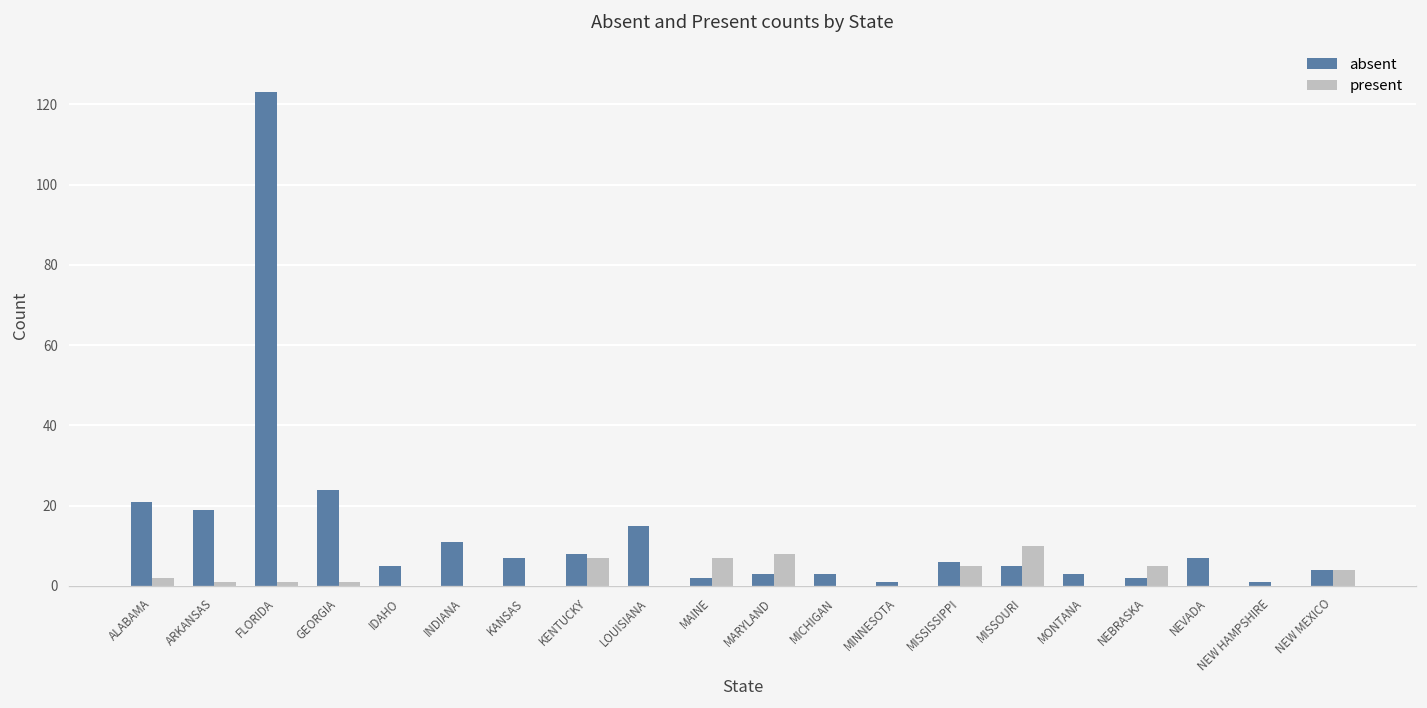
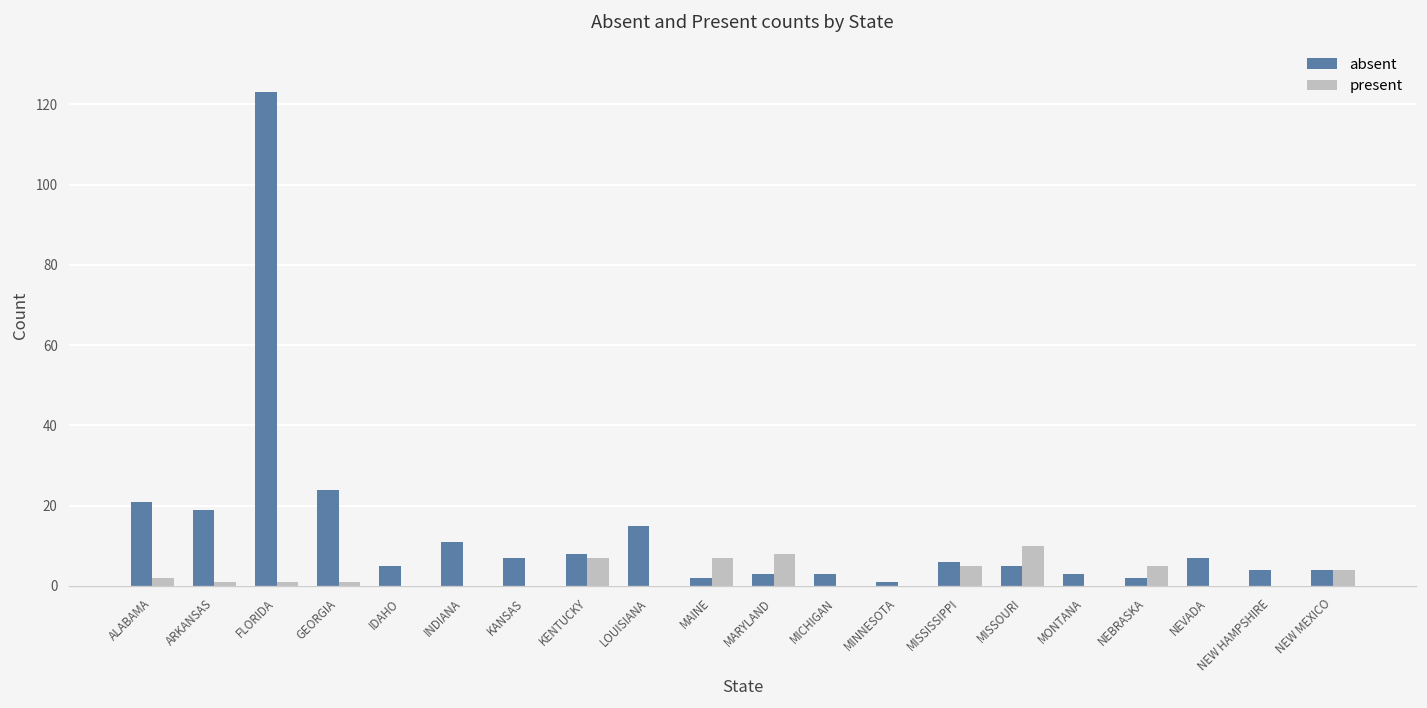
  {
    "absent": {
      "ALABAMA": 21,
      "ARKANSAS": 19,
      "FLORIDA": 123,
      "GEORGIA": 24,
      "IDAHO": 5,
      "INDIANA": 11,
      "KANSAS": 7,
      "KENTUCKY": 8,
      "LOUISIANA": 15,
      "MAINE": 2,
      "MARYLAND": 3,
      "MICHIGAN": 3,
      "MINNESOTA": 1,
      "MISSISSIPPI": 6,
      "MISSOURI": 5,
      "MONTANA": 3,
      "NEBRASKA": 2,
      "NEVADA": 7,
-     "NEW HAMPSHIRE": 1,
+     "NEW HAMPSHIRE": 4,
      "NEW MEXICO": 4
    },
    "present": {
      "ALABAMA": 2,
      "ARKANSAS": 1,
      "FLORIDA": 1,
      "GEORGIA": 1,
      "IDAHO": 0,
      "INDIANA": 0,
      "KANSAS": 0,
      "KENTUCKY": 7,
      "LOUISIANA": 0,
      "MAINE": 7,
      "MARYLAND": 8,
      "MICHIGAN": 0,
      "MINNESOTA": 0,
      "MISSISSIPPI": 5,
      "MISSOURI": 10,
      "MONTANA": 0,
      "NEBRASKA": 5,
      "NEVADA": 0,
      "NEW HAMPSHIRE": 0,
      "NEW MEXICO": 4
    }
  }
